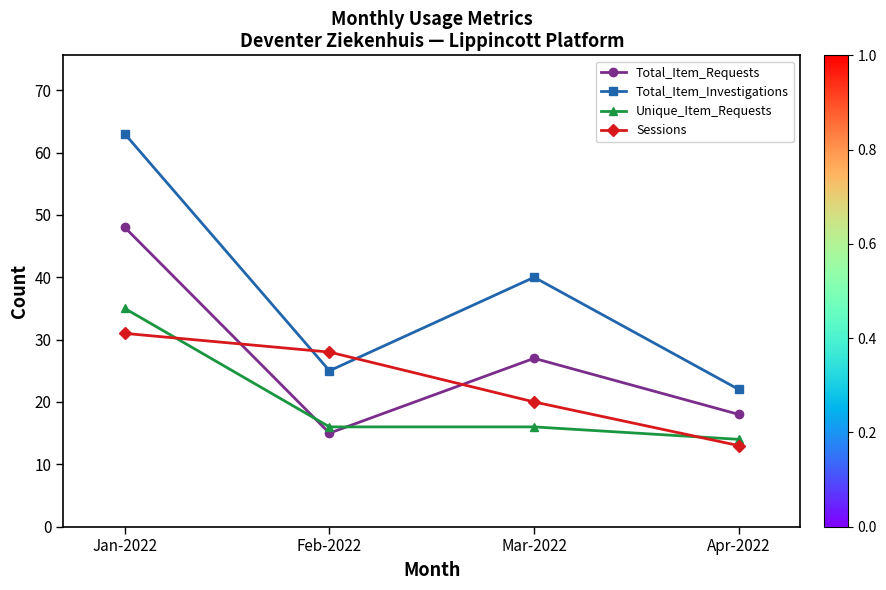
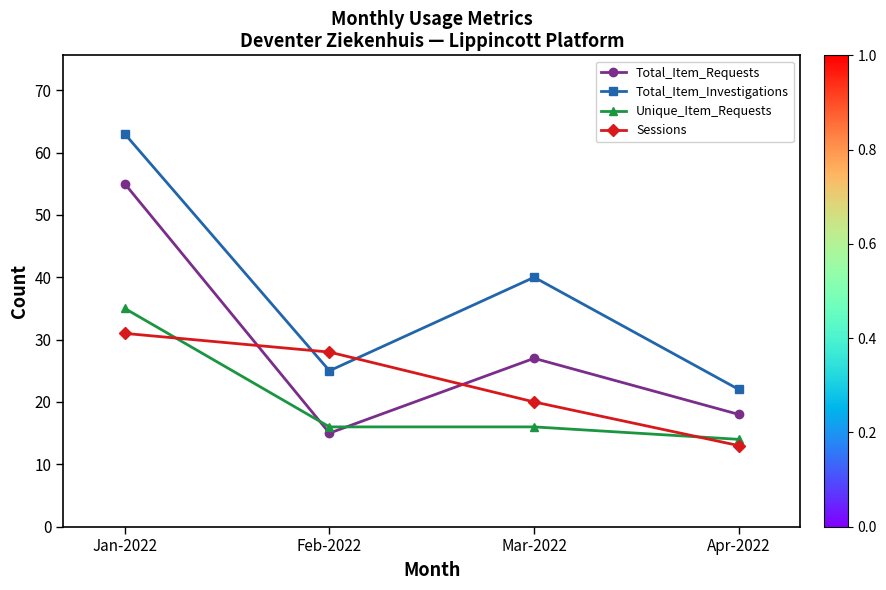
  {
    "Total_Item_Requests": {
-     "Jan-2022": 48,
+     "Jan-2022": 55,
      "Feb-2022": 15,
      "Mar-2022": 27,
      "Apr-2022": 18
    },
    "Total_Item_Investigations": {
      "Jan-2022": 63,
      "Feb-2022": 25,
      "Mar-2022": 40,
      "Apr-2022": 22
    },
    "Unique_Item_Requests": {
      "Jan-2022": 35,
      "Feb-2022": 16,
      "Mar-2022": 16,
      "Apr-2022": 14
    },
    "Sessions": {
      "Jan-2022": 31,
      "Feb-2022": 28,
      "Mar-2022": 20,
      "Apr-2022": 13
    }
  }
